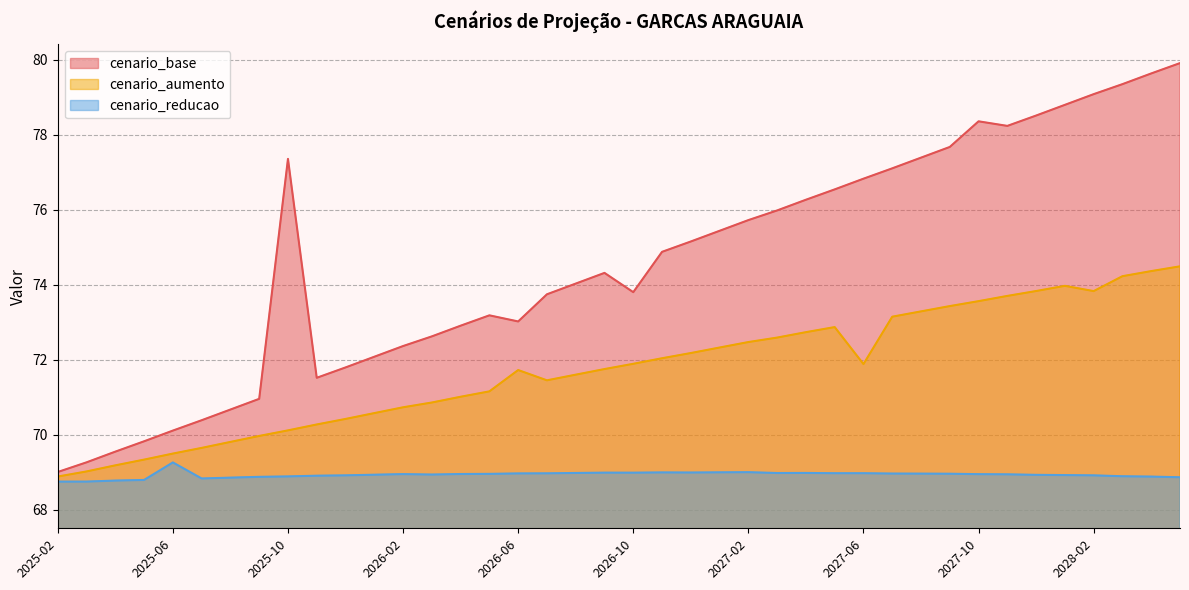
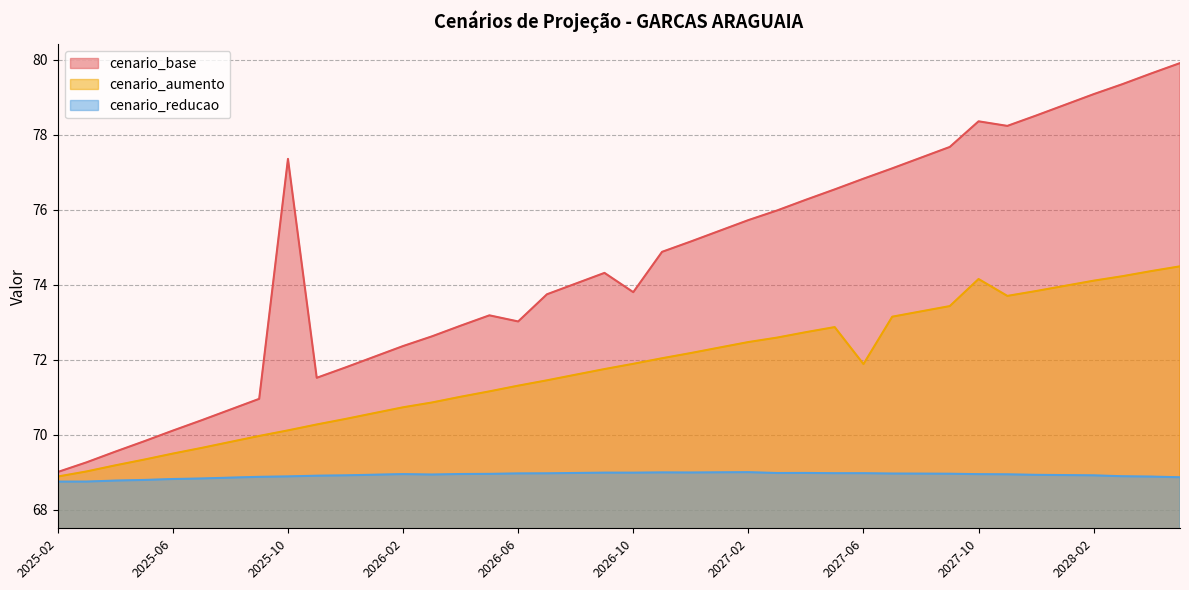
  {
    "cenario_base": {
      "2025-02": 69.0,
      "2025-06": 70.1,
      "2025-10": 77.4,
      "2026-02": 72.4,
      "2026-06": 73.0,
      "2026-10": 73.8,
      "2027-02": 75.7,
      "2027-06": 76.8,
      "2027-10": 78.4,
      "2028-02": 79.1
    },
    "cenario_aumento": {
      "2025-02": 68.9,
      "2025-06": 69.5,
      "2025-10": 70.1,
      "2026-02": 70.7,
-     "2026-06": 71.7,
+     "2026-06": 71.3,
      "2026-10": 71.9,
      "2027-02": 72.5,
      "2027-06": 71.9,
-     "2027-10": 73.6,
-     "2028-02": 73.8
+     "2027-10": 74.1,
+     "2028-02": 74.1
    },
    "cenario_reducao": {
      "2025-02": 68.7,
-     "2025-06": 69.3,
+     "2025-06": 68.8,
      "2025-10": 68.9,
      "2026-02": 68.9,
      "2026-06": 69.0,
      "2026-10": 69.0,
      "2027-02": 69.0,
      "2027-06": 69.0,
      "2027-10": 68.9,
      "2028-02": 68.9
    }
  }
